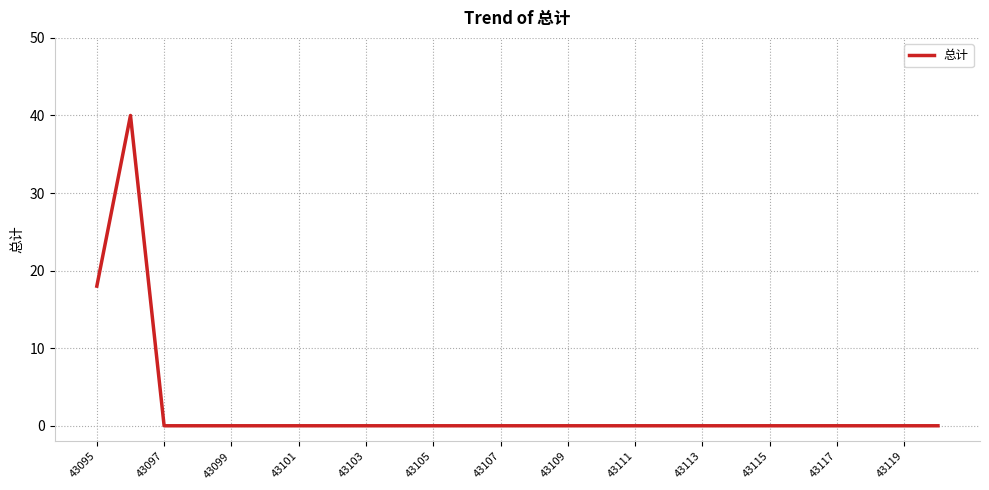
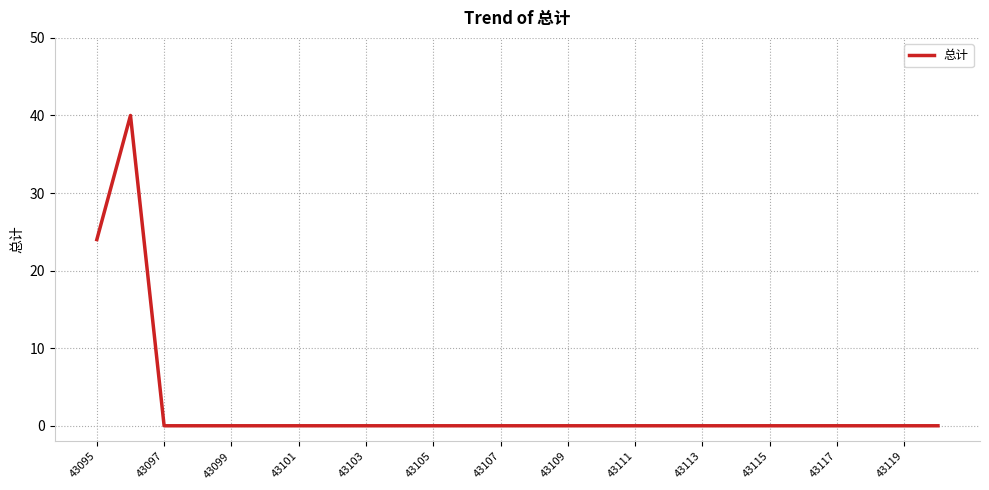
  {
-   "43095": 18,
+   "43095": 24,
    "43097": 0,
    "43099": 0,
    "43101": 0,
    "43103": 0,
    "43105": 0,
    "43107": 0,
    "43109": 0,
    "43111": 0,
    "43113": 0,
    "43115": 0,
    "43117": 0,
    "43119": 0
  }
